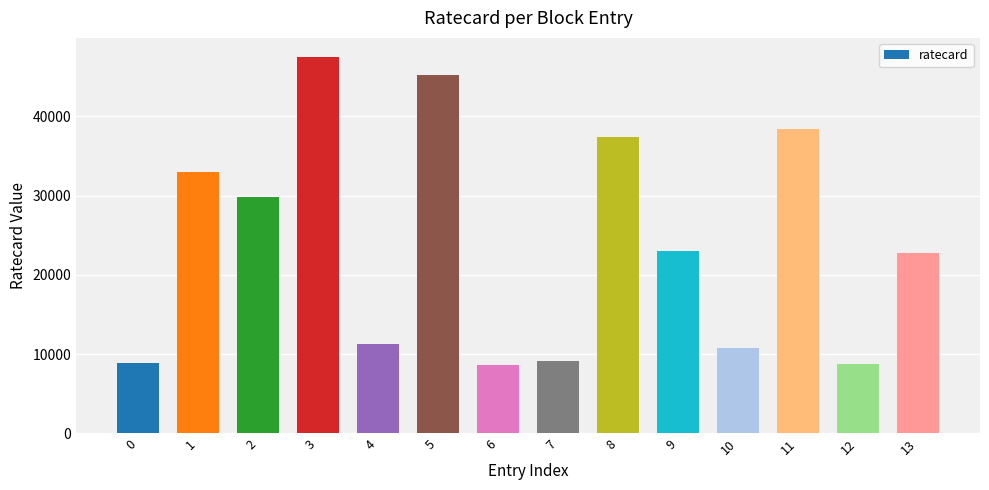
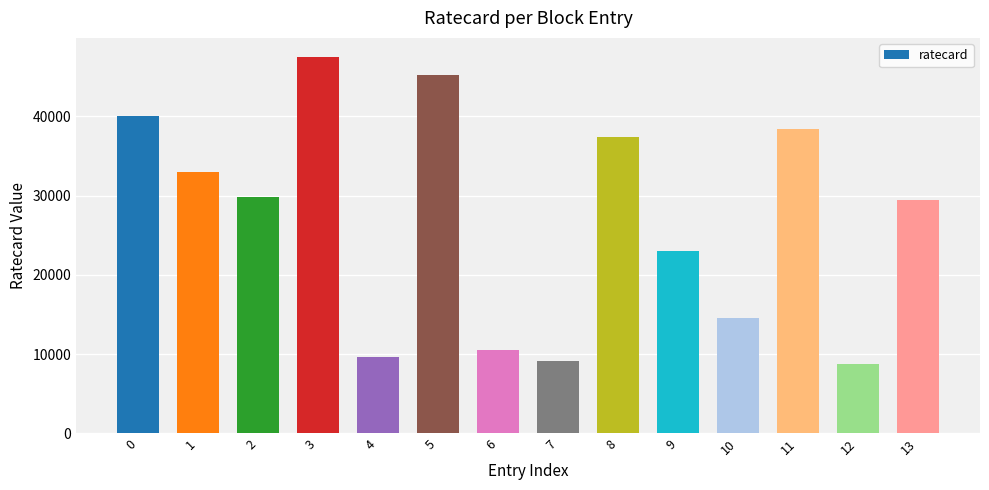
  {
-   "0": 9000,
+   "0": 40000,
    "1": 33000,
    "2": 30000,
    "3": 48000,
-   "4": 11000,
+   "4": 10000,
    "5": 45000,
-   "6": 9000,
+   "6": 11000,
    "7": 9000,
    "8": 37000,
    "9": 23000,
-   "10": 11000,
+   "10": 15000,
    "11": 38000,
    "12": 9000,
-   "13": 23000
+   "13": 29000
  }
